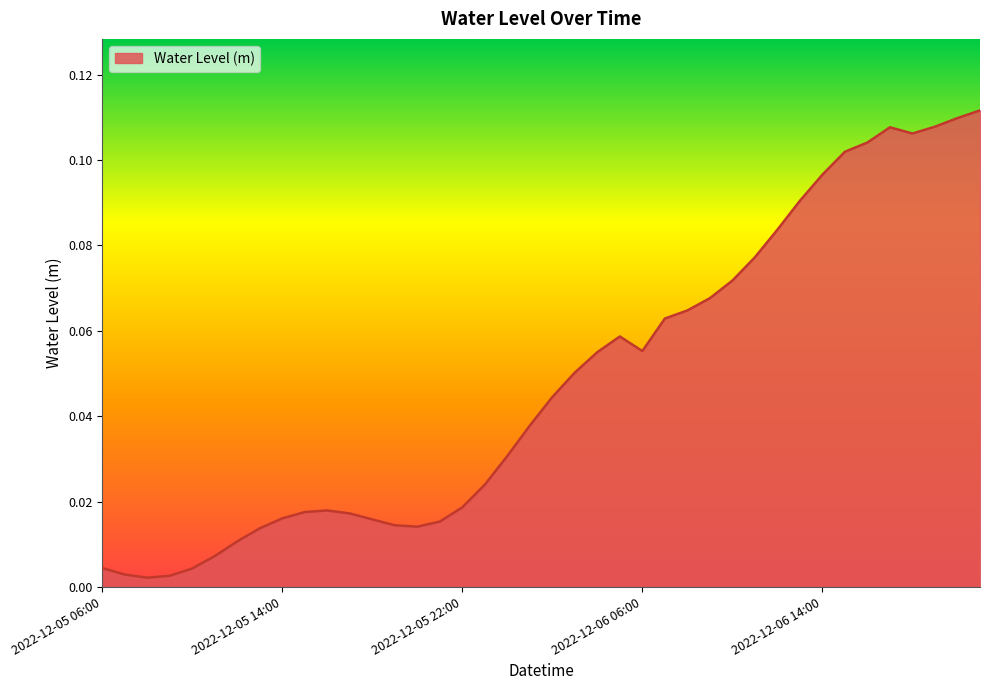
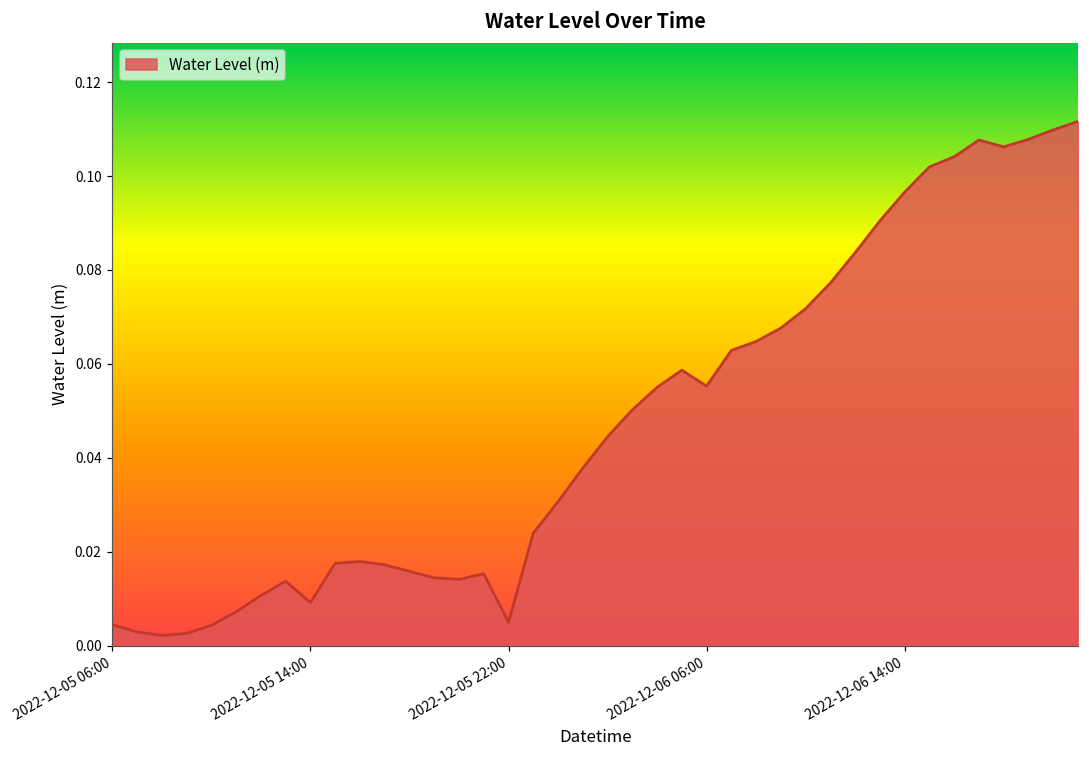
  {
    "2022-12-05 06:00": 0.004,
-   "2022-12-05 14:00": 0.016,
-   "2022-12-05 22:00": 0.019,
+   "2022-12-05 14:00": 0.009,
+   "2022-12-05 22:00": 0.005,
    "2022-12-06 06:00": 0.055,
    "2022-12-06 14:00": 0.097
  }
